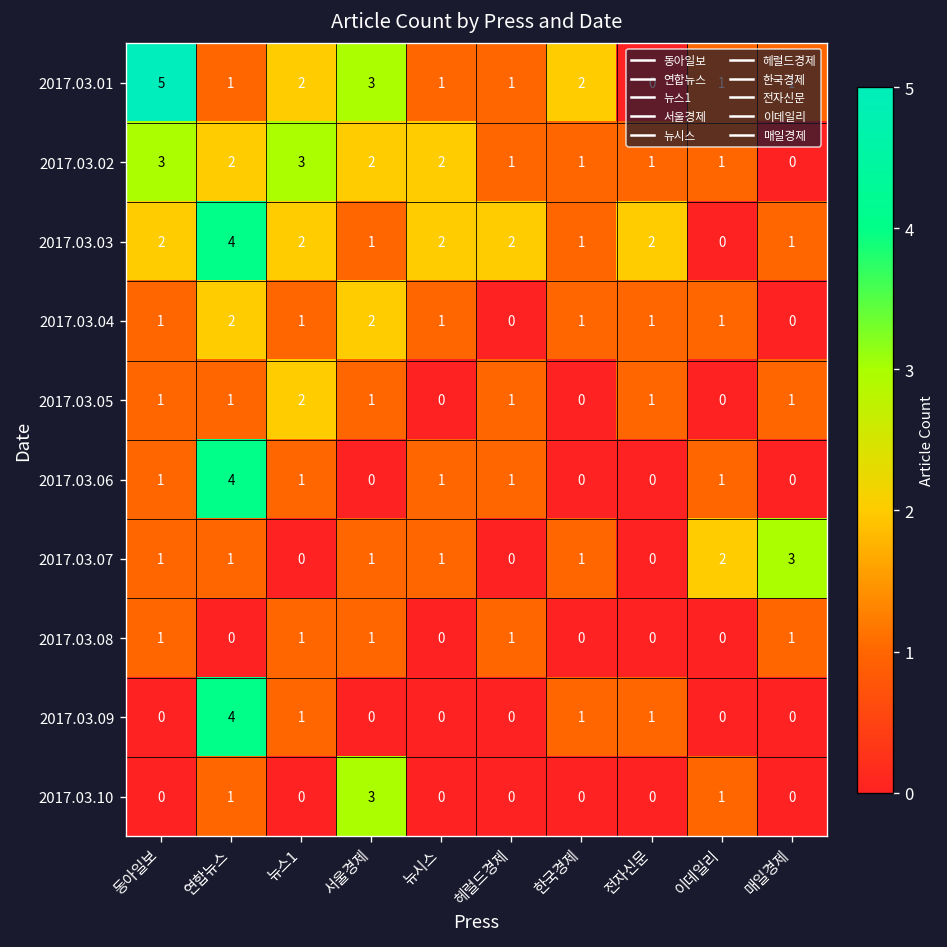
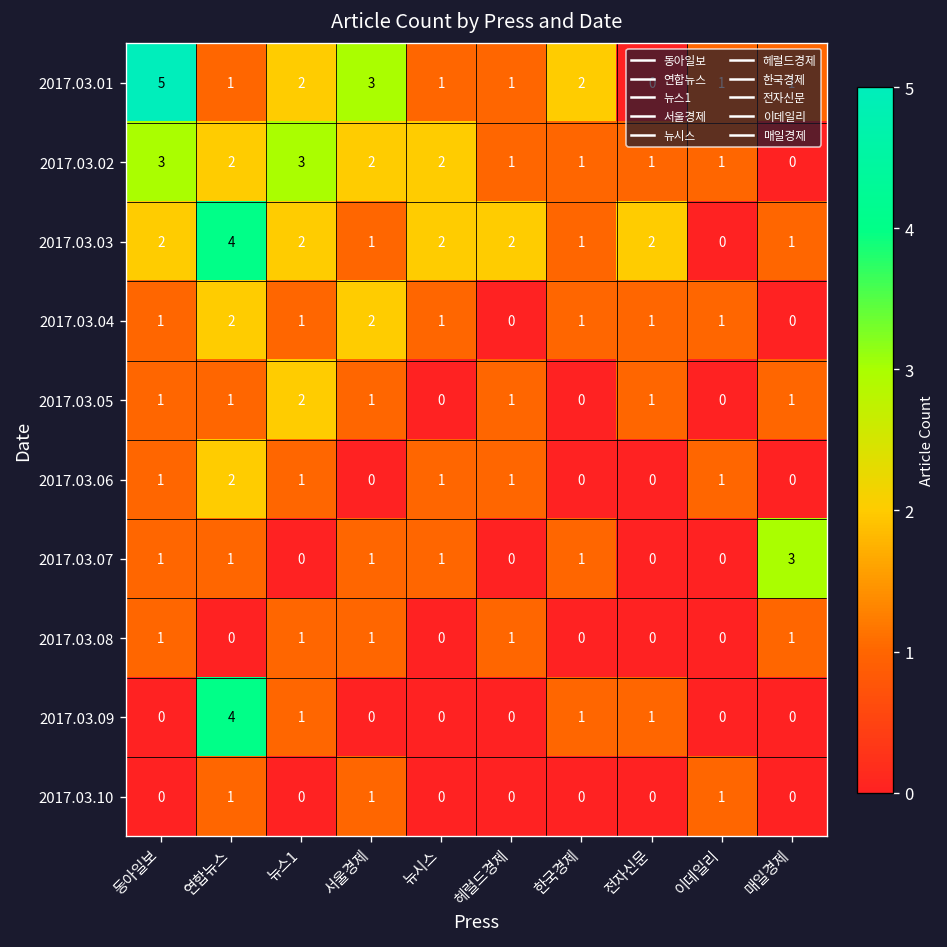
  {
    "2017.03.01": {
      "동아일보": 5,
      "연합뉴스": 1,
      "뉴스1": 2,
      "서울경제": 3,
      "뉴시스": 1,
      "헤럴드경제": 1,
      "한국경제": 2
    },
    "2017.03.02": {
      "동아일보": 3,
      "연합뉴스": 2,
      "뉴스1": 3,
      "서울경제": 2,
      "뉴시스": 2,
      "헤럴드경제": 1,
      "한국경제": 1,
      "전자신문": 1,
      "이데일리": 1,
      "매일경제": 0
    },
    "2017.03.03": {
      "동아일보": 2,
      "연합뉴스": 4,
      "뉴스1": 2,
      "서울경제": 1,
      "뉴시스": 2,
      "헤럴드경제": 2,
      "한국경제": 1,
      "전자신문": 2,
      "이데일리": 0,
      "매일경제": 1
    },
    "2017.03.04": {
      "동아일보": 1,
      "연합뉴스": 2,
      "뉴스1": 1,
      "서울경제": 2,
      "뉴시스": 1,
      "헤럴드경제": 0,
      "한국경제": 1,
      "전자신문": 1,
      "이데일리": 1,
      "매일경제": 0
    },
    "2017.03.05": {
      "동아일보": 1,
      "연합뉴스": 1,
      "뉴스1": 2,
      "서울경제": 1,
      "뉴시스": 0,
      "헤럴드경제": 1,
      "한국경제": 0,
      "전자신문": 1,
      "이데일리": 0,
      "매일경제": 1
    },
    "2017.03.06": {
      "동아일보": 1,
-     "연합뉴스": 4,
+     "연합뉴스": 2,
      "뉴스1": 1,
      "서울경제": 0,
      "뉴시스": 1,
      "헤럴드경제": 1,
      "한국경제": 0,
      "전자신문": 0,
      "이데일리": 1,
      "매일경제": 0
    },
    "2017.03.07": {
      "동아일보": 1,
      "연합뉴스": 1,
      "뉴스1": 0,
      "서울경제": 1,
      "뉴시스": 1,
      "헤럴드경제": 0,
      "한국경제": 1,
      "전자신문": 0,
-     "이데일리": 2,
+     "이데일리": 0,
      "매일경제": 3
    },
    "2017.03.08": {
      "동아일보": 1,
      "연합뉴스": 0,
      "뉴스1": 1,
      "서울경제": 1,
      "뉴시스": 0,
      "헤럴드경제": 1,
      "한국경제": 0,
      "전자신문": 0,
      "이데일리": 0,
      "매일경제": 1
    },
    "2017.03.09": {
      "동아일보": 0,
      "연합뉴스": 4,
      "뉴스1": 1,
      "서울경제": 0,
      "뉴시스": 0,
      "헤럴드경제": 0,
      "한국경제": 1,
      "전자신문": 1,
      "이데일리": 0,
      "매일경제": 0
    },
    "2017.03.10": {
      "동아일보": 0,
      "연합뉴스": 1,
      "뉴스1": 0,
-     "서울경제": 3,
+     "서울경제": 1,
      "뉴시스": 0,
      "헤럴드경제": 0,
      "한국경제": 0,
      "전자신문": 0,
      "이데일리": 1,
      "매일경제": 0
    }
  }
